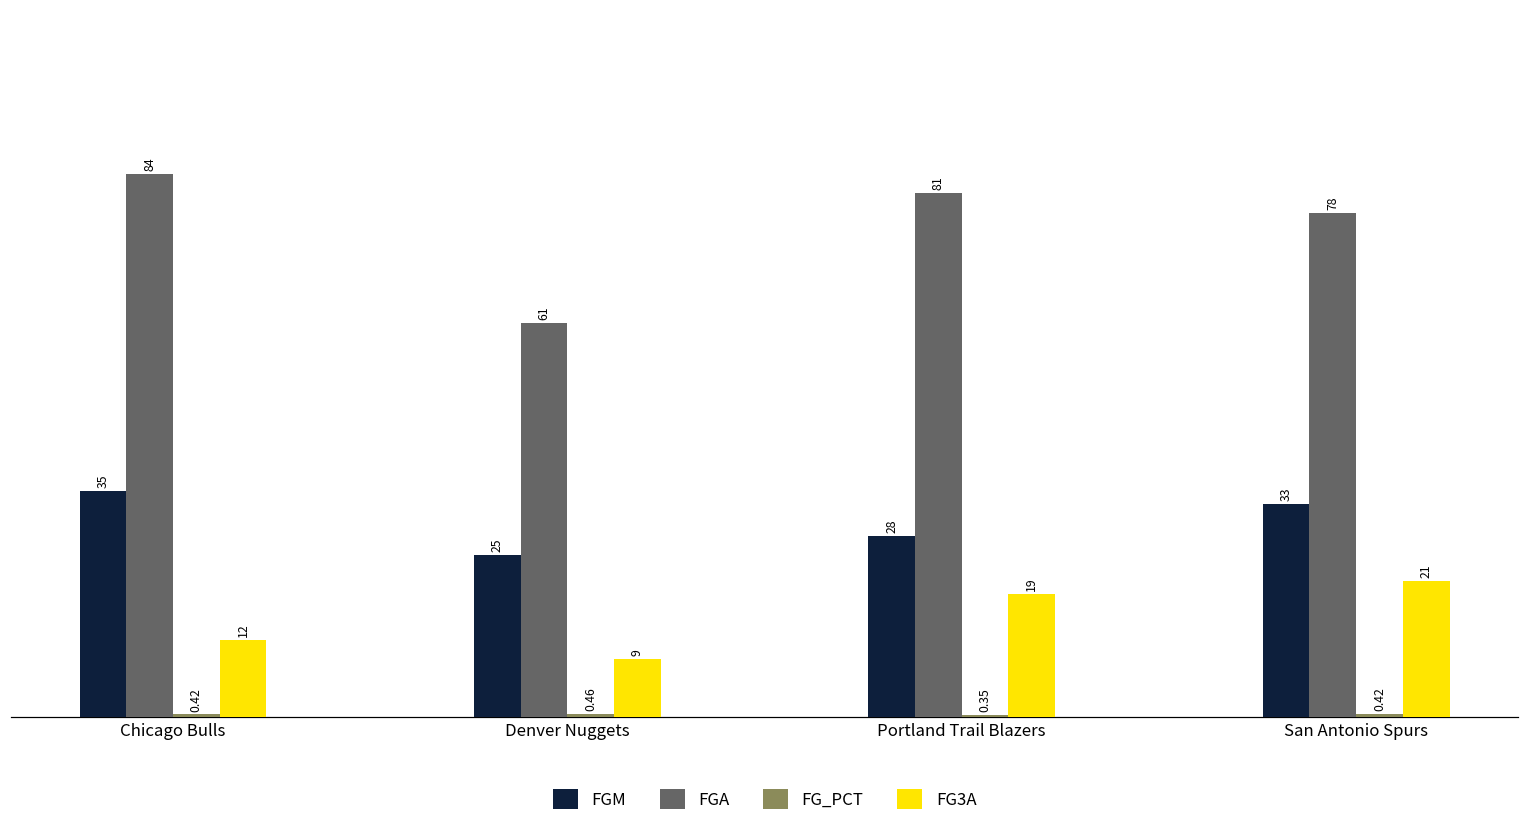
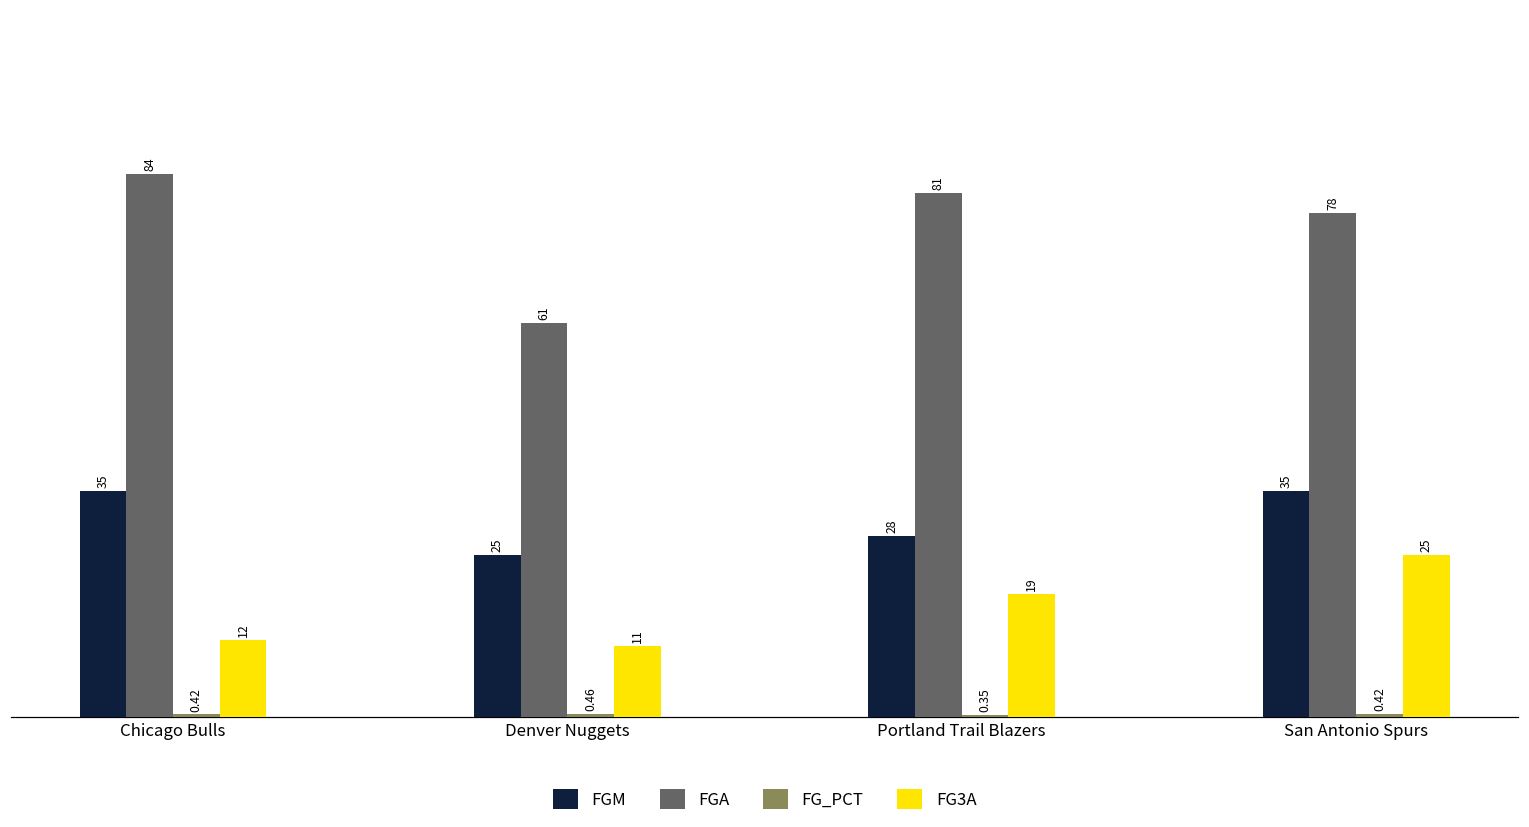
  {
    "FGM": {
      "Chicago Bulls": 35,
      "Denver Nuggets": 25,
      "Portland Trail Blazers": 28,
-     "San Antonio Spurs": 33
+     "San Antonio Spurs": 35
    },
    "FG3A": {
      "Chicago Bulls": 12,
-     "Denver Nuggets": 9,
+     "Denver Nuggets": 11,
      "Portland Trail Blazers": 19,
-     "San Antonio Spurs": 21
+     "San Antonio Spurs": 25
    }
  }
